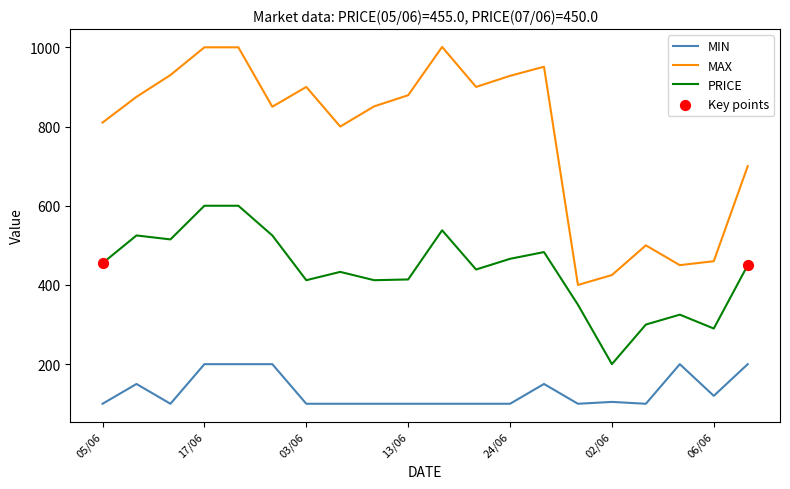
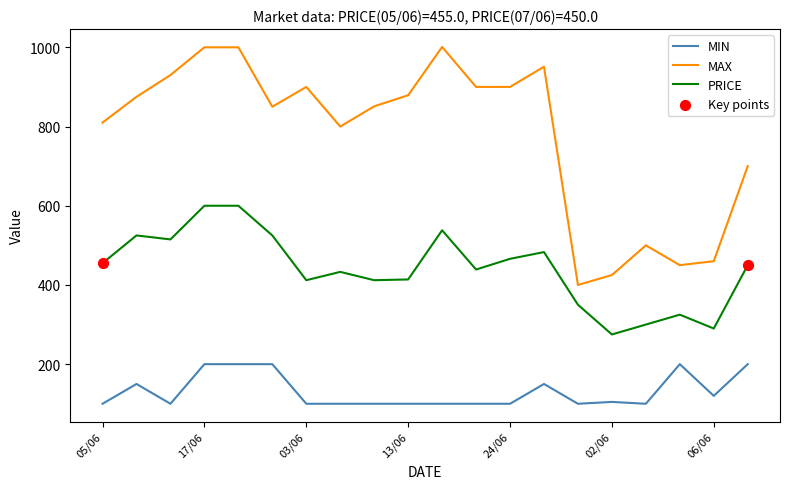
  {
    "MIN": {
      "13/06": 100,
      "24/06": 100,
      "02/06": 100
    },
    "MAX": {
      "13/06": 880,
-     "24/06": 930,
+     "24/06": 900,
      "02/06": 430
    },
    "PRICE": {
      "13/06": 410,
      "24/06": 470,
-     "02/06": 200
+     "02/06": 280
    }
  }
